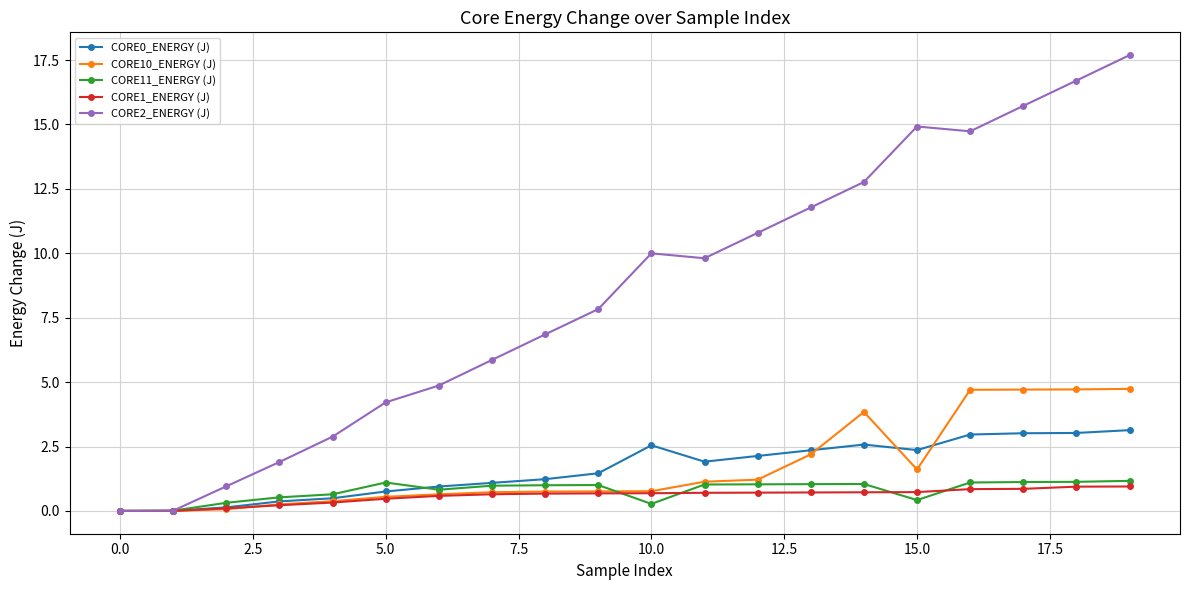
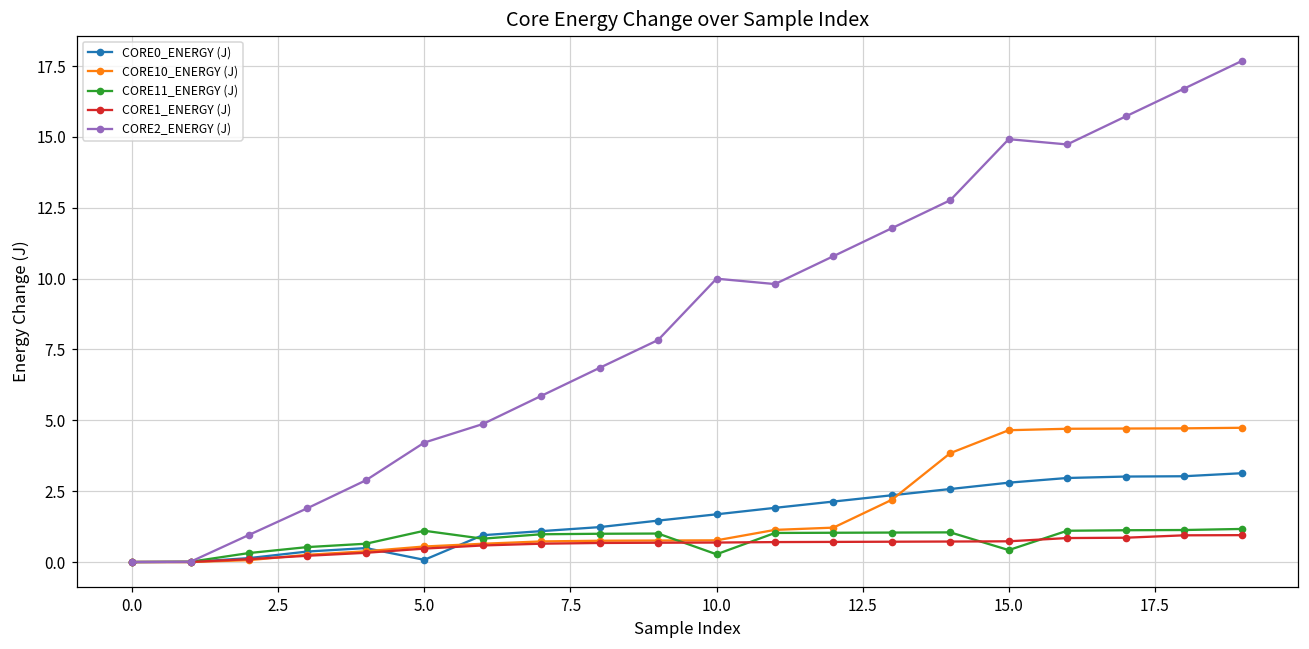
  {
    "CORE0_ENERGY (J)": {
-     "5.0": 0.8,
-     "10.0": 2.5,
-     "15.0": 2.4
+     "5.0": 0.1,
+     "10.0": 1.7,
+     "15.0": 2.8
    },
    "CORE10_ENERGY (J)": {
-     "15.0": 1.6
+     "15.0": 4.7
    },
    "CORE11_ENERGY (J)": {
      "5.0": 1.1,
      "10.0": 0.3,
      "15.0": 0.4
    },
    "CORE1_ENERGY (J)": {
      "15.0": 0.7
    },
    "CORE2_ENERGY (J)": {
      "5.0": 4.2,
      "10.0": 10.0,
      "15.0": 14.9
    }
  }
